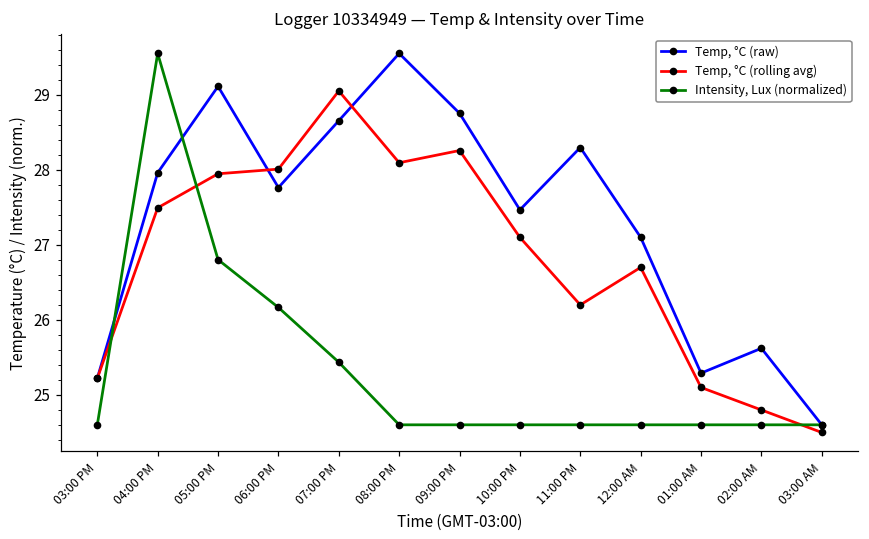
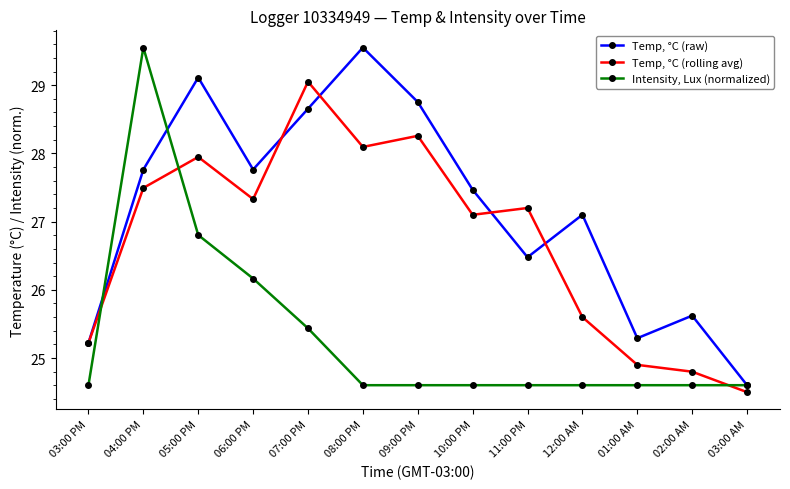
  {
    "Temp, °C (raw)": {
-     "04:00 PM": 28.0,
+     "04:00 PM": 27.8,
      "05:00 PM": 29.1,
      "06:00 PM": 27.8,
      "07:00 PM": 28.7,
      "08:00 PM": 29.6,
      "09:00 PM": 28.8,
      "10:00 PM": 27.5,
-     "11:00 PM": 28.3,
+     "11:00 PM": 26.5,
      "12:00 AM": 27.1,
      "01:00 AM": 25.3,
      "02:00 AM": 25.6
    },
    "Temp, °C (rolling avg)": {
      "04:00 PM": 27.5,
      "05:00 PM": 27.9,
-     "06:00 PM": 28.0,
+     "06:00 PM": 27.3,
      "07:00 PM": 29.1,
      "08:00 PM": 28.1,
      "09:00 PM": 28.3,
      "10:00 PM": 27.1,
-     "11:00 PM": 26.2,
-     "12:00 AM": 26.7,
-     "01:00 AM": 25.1,
+     "11:00 PM": 27.2,
+     "12:00 AM": 25.6,
+     "01:00 AM": 24.9,
      "02:00 AM": 24.8,
      "03:00 AM": 24.5
    },
    "Intensity, Lux (normalized)": {
      "03:00 PM": 24.6,
      "04:00 PM": 29.6,
      "05:00 PM": 26.8,
      "06:00 PM": 26.2,
      "07:00 PM": 25.4,
      "08:00 PM": 24.6,
      "09:00 PM": 24.6,
      "10:00 PM": 24.6,
      "11:00 PM": 24.6,
      "12:00 AM": 24.6,
      "01:00 AM": 24.6,
      "02:00 AM": 24.6
    }
  }
